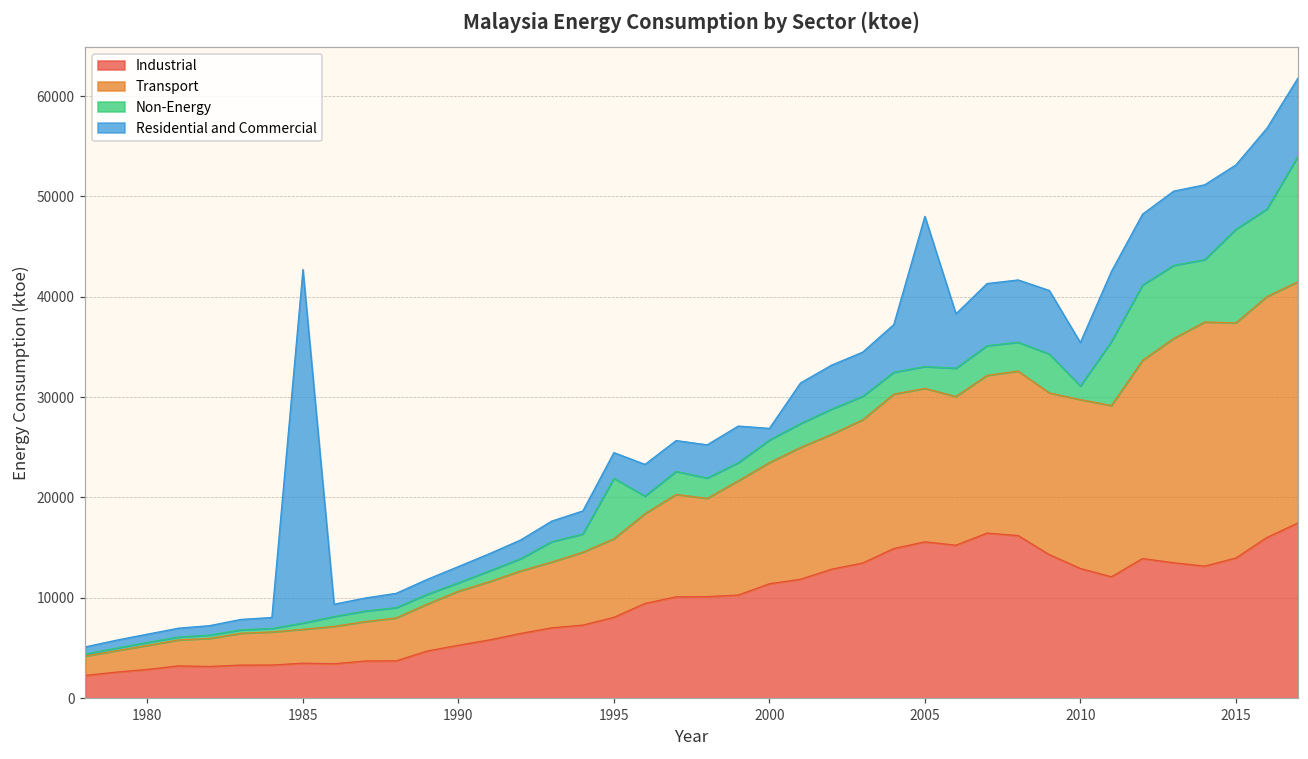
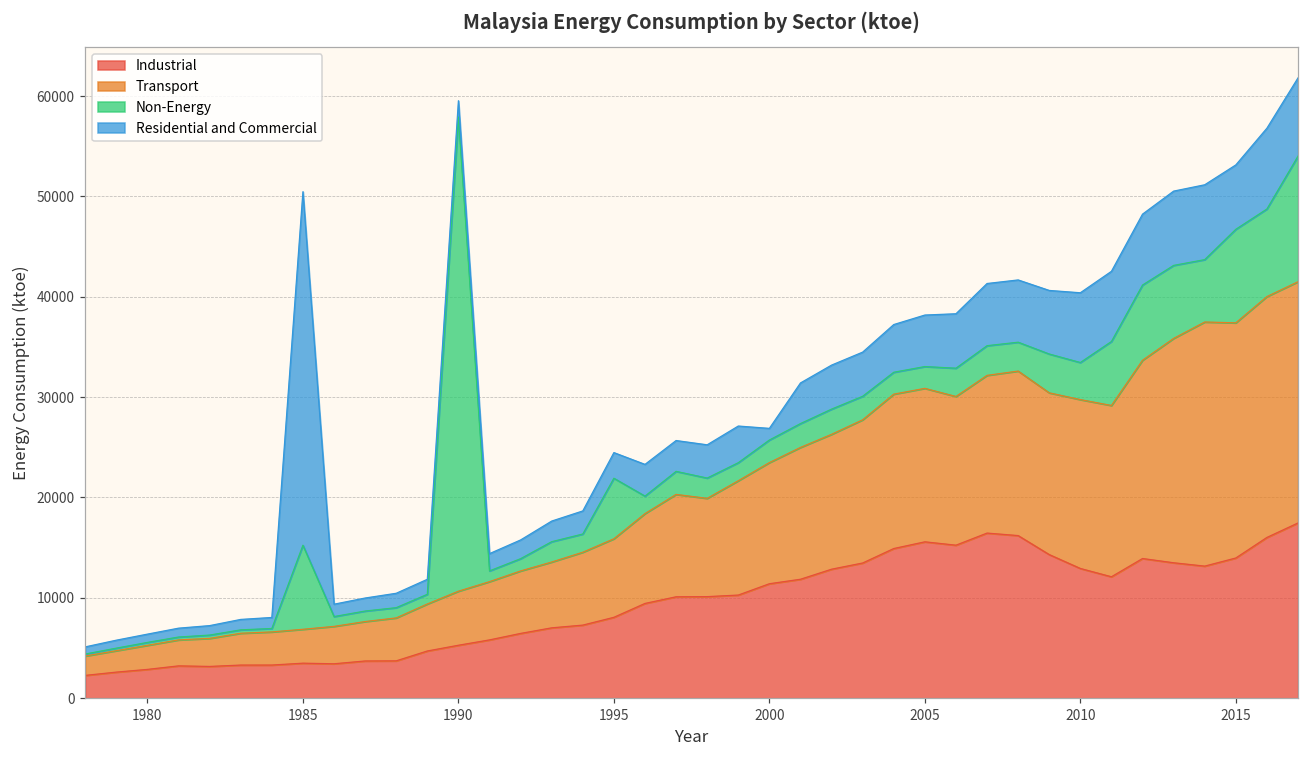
  {
    "Non-Energy": {
      "1980": 0,
-     "1985": 1000,
-     "1990": 1000,
+     "1985": 8000,
+     "1990": 47000,
      "1995": 6000,
      "2000": 2000,
      "2005": 2000,
-     "2010": 1000,
+     "2010": 4000,
      "2015": 9000
    },
    "Residential and Commercial": {
      "1980": 1000,
      "1985": 35000,
      "1990": 2000,
      "1995": 3000,
      "2000": 1000,
-     "2005": 15000,
-     "2010": 4000,
+     "2005": 5000,
+     "2010": 7000,
      "2015": 6000
    }
  }
